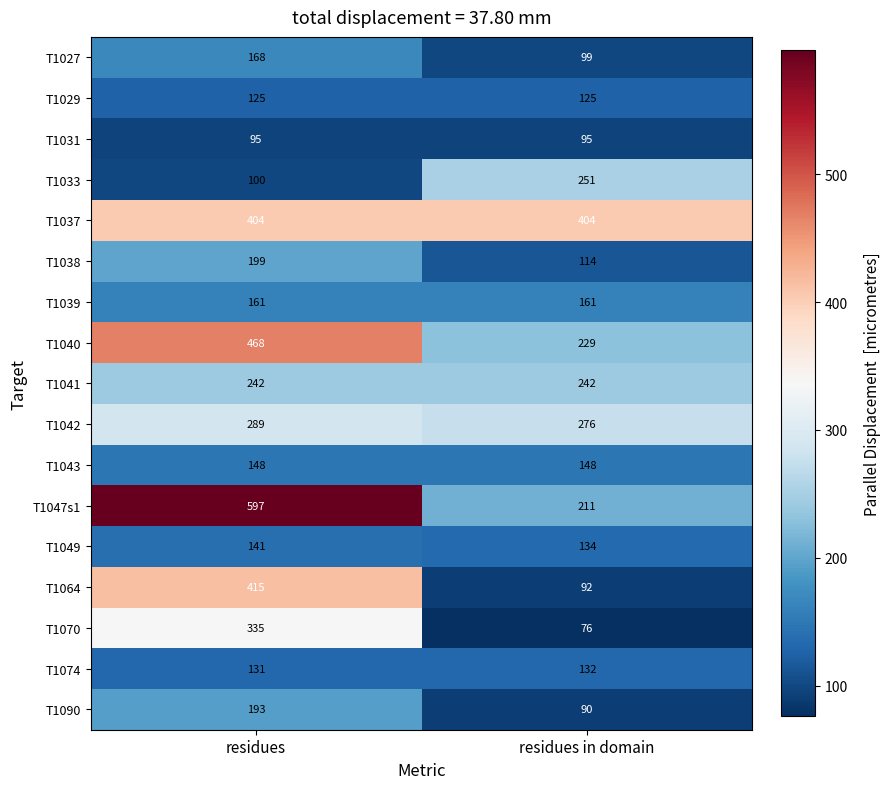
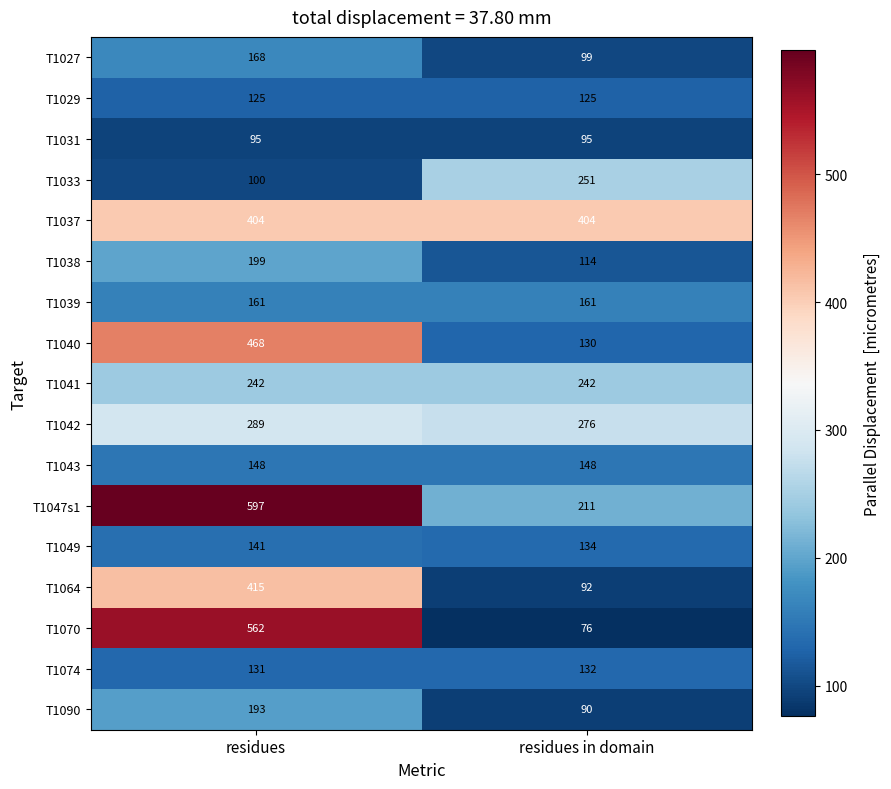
  {
    "T1027": {
      "residues": 168,
      "residues in domain": 99
    },
    "T1029": {
      "residues": 125,
      "residues in domain": 125
    },
    "T1031": {
      "residues": 95,
      "residues in domain": 95
    },
    "T1033": {
      "residues": 100,
      "residues in domain": 251
    },
    "T1037": {
      "residues": 404,
      "residues in domain": 404
    },
    "T1038": {
      "residues": 199,
      "residues in domain": 114
    },
    "T1039": {
      "residues": 161,
      "residues in domain": 161
    },
    "T1040": {
      "residues": 468,
-     "residues in domain": 229
+     "residues in domain": 130
    },
    "T1041": {
      "residues": 242,
      "residues in domain": 242
    },
    "T1042": {
      "residues": 289,
      "residues in domain": 276
    },
    "T1043": {
      "residues": 148,
      "residues in domain": 148
    },
    "T1047s1": {
      "residues": 597,
      "residues in domain": 211
    },
    "T1049": {
      "residues": 141,
      "residues in domain": 134
    },
    "T1064": {
      "residues": 415,
      "residues in domain": 92
    },
    "T1070": {
-     "residues": 335,
+     "residues": 562,
      "residues in domain": 76
    },
    "T1074": {
      "residues": 131,
      "residues in domain": 132
    },
    "T1090": {
      "residues": 193,
      "residues in domain": 90
    }
  }
